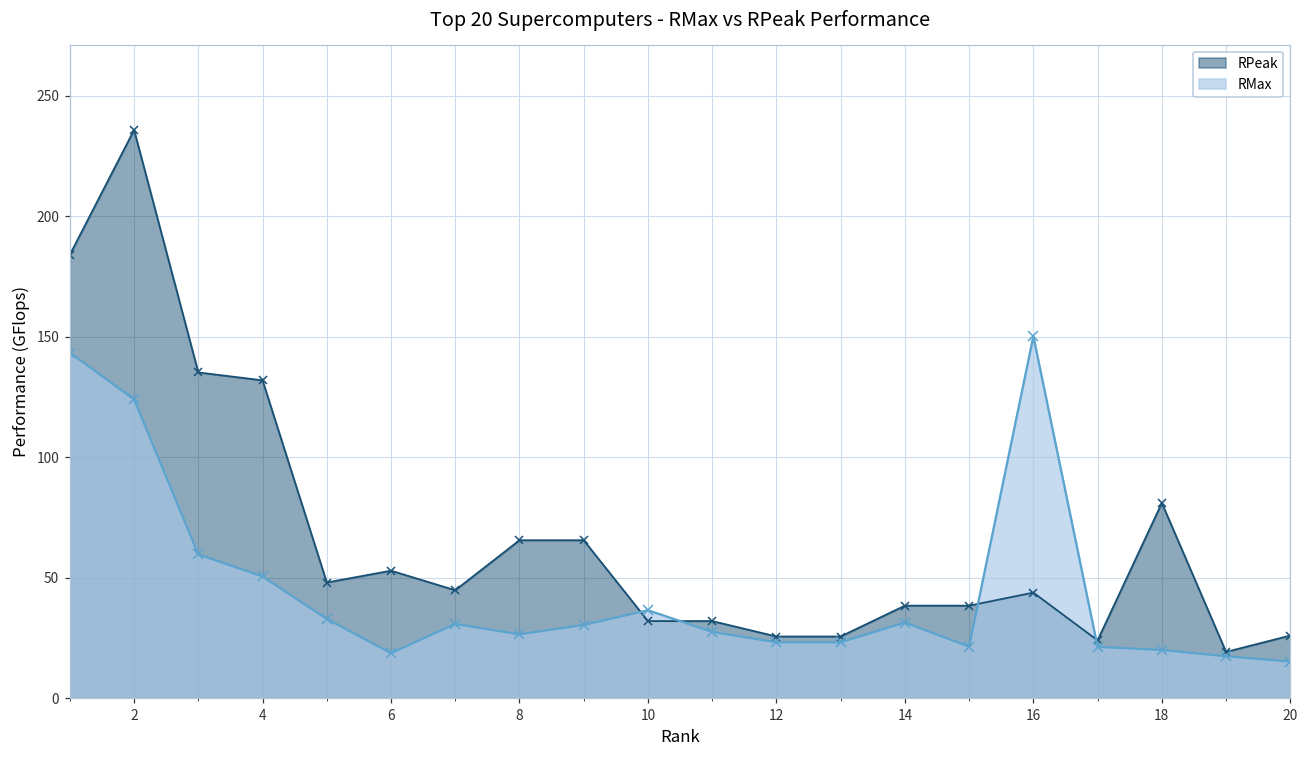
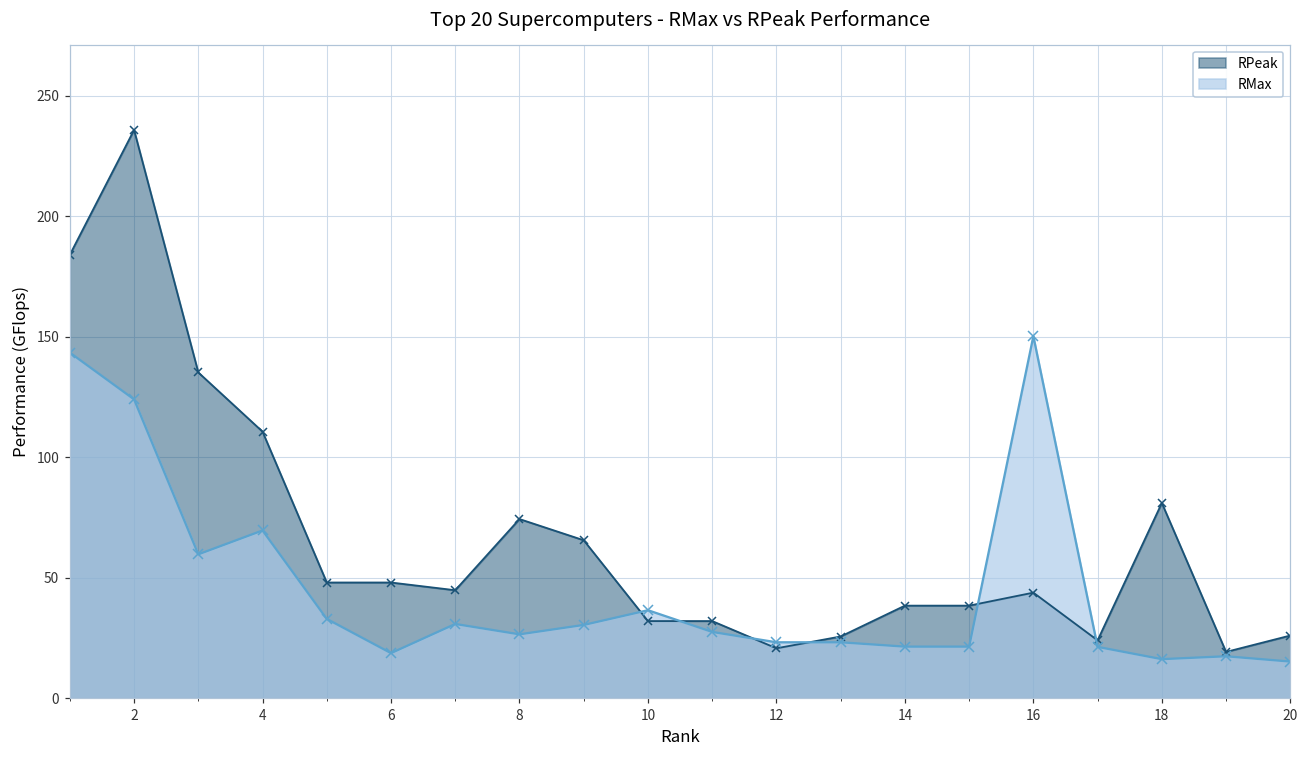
  {
    "RPeak": {
      "2": 236,
-     "4": 132,
-     "6": 53,
-     "8": 66,
+     "4": 111,
+     "6": 48,
+     "8": 74,
      "10": 32,
-     "12": 26,
+     "12": 21,
      "14": 38,
      "16": 44,
      "18": 81,
      "20": 26
    },
    "RMax": {
      "2": 124,
-     "4": 51,
+     "4": 70,
      "6": 19,
      "8": 27,
      "10": 37,
      "12": 23,
-     "14": 31,
+     "14": 21,
      "16": 150,
-     "18": 20,
+     "18": 16,
      "20": 15
    }
  }
